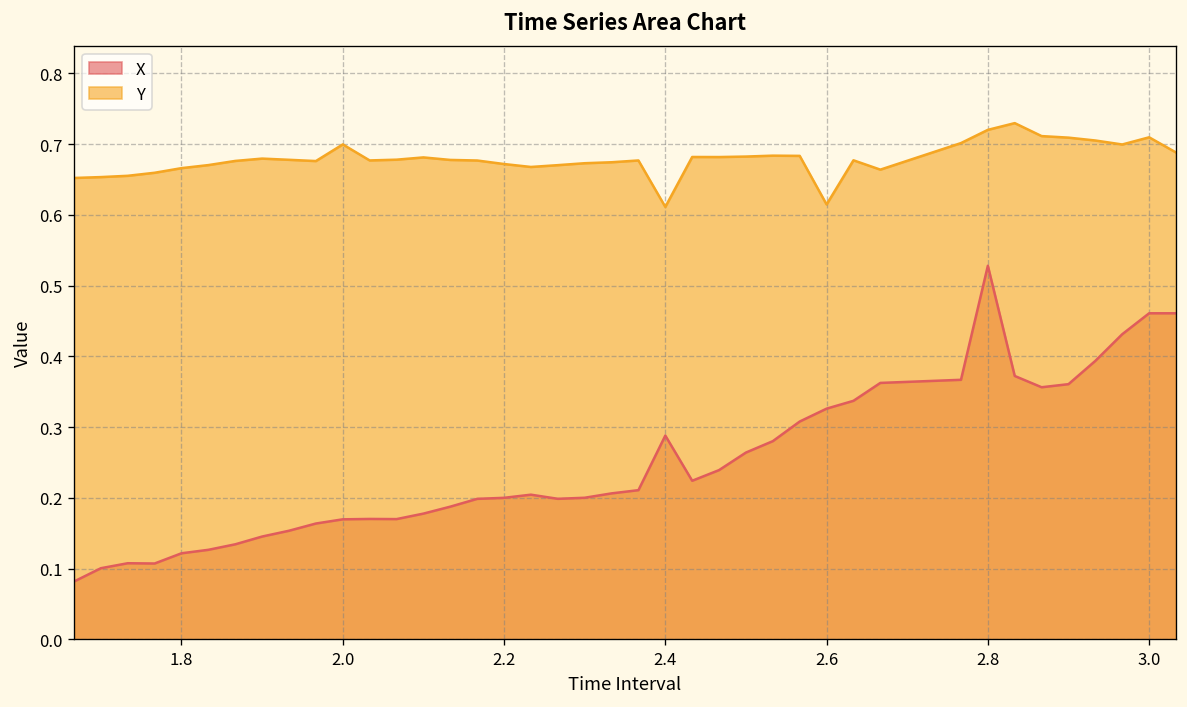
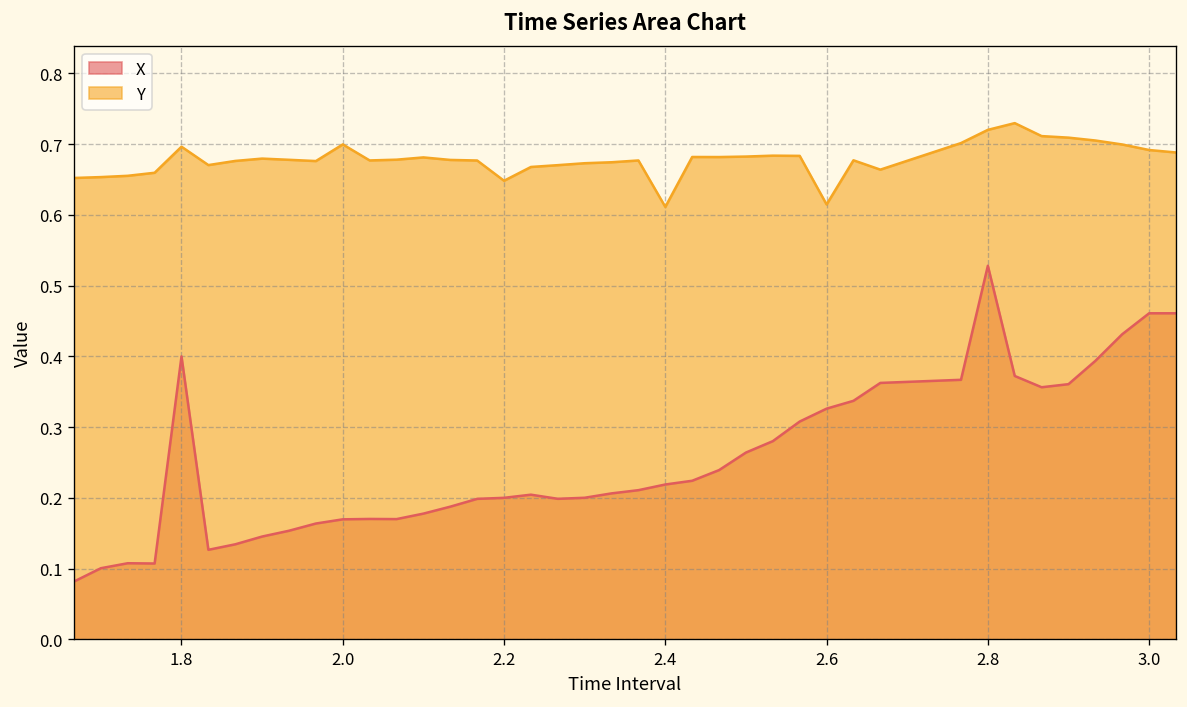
  {
    "X": {
-     "1.8": 0.12,
+     "1.8": 0.40,
      "2.0": 0.17,
      "2.2": 0.20,
-     "2.4": 0.29,
+     "2.4": 0.22,
      "2.6": 0.33,
      "2.8": 0.53,
      "3.0": 0.46
    },
    "Y": {
-     "1.8": 0.67,
+     "1.8": 0.70,
      "2.0": 0.70,
-     "2.2": 0.67,
+     "2.2": 0.65,
      "2.4": 0.61,
      "2.6": 0.61,
      "2.8": 0.72,
-     "3.0": 0.71
+     "3.0": 0.69
    }
  }
